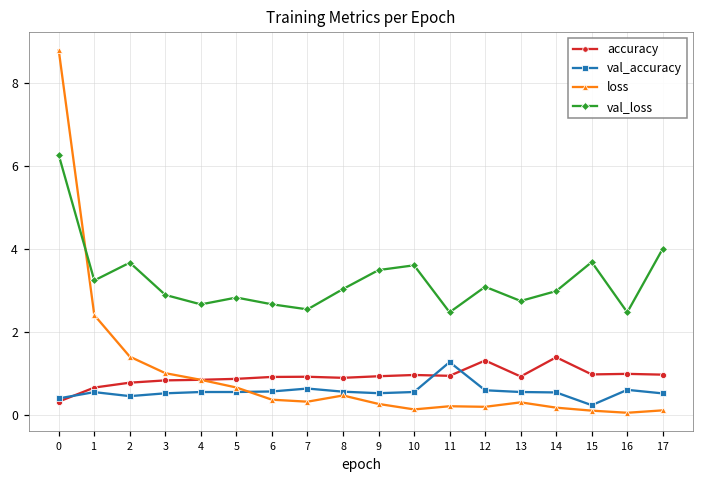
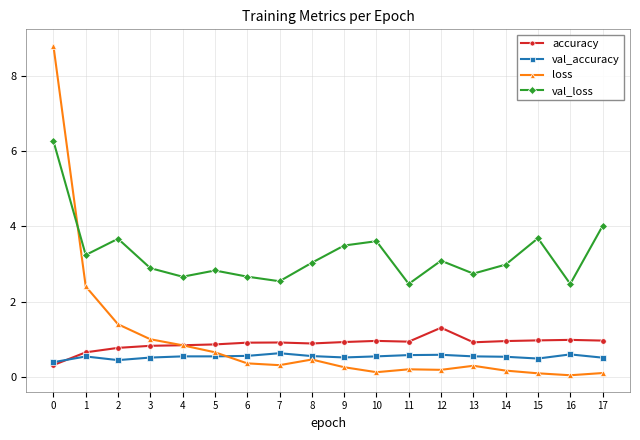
  {
    "accuracy": {
      "0": 0.3,
      "1": 0.7,
      "2": 0.8,
      "3": 0.8,
      "5": 0.9,
      "6": 0.9,
      "7": 0.9,
      "8": 0.9,
      "9": 0.9,
      "10": 1.0,
      "11": 0.9,
      "12": 1.3,
      "13": 0.9,
-     "14": 1.4,
+     "14": 1.0,
      "15": 1.0,
      "16": 1.0,
      "17": 1.0
    },
    "val_accuracy": {
      "0": 0.4,
      "1": 0.5,
      "2": 0.4,
      "3": 0.5,
      "4": 0.5,
      "5": 0.5,
      "6": 0.6,
      "7": 0.6,
      "8": 0.6,
      "9": 0.5,
      "10": 0.5,
-     "11": 1.3,
+     "11": 0.6,
      "12": 0.6,
      "13": 0.5,
      "14": 0.5,
-     "15": 0.2,
+     "15": 0.5,
      "16": 0.6,
      "17": 0.5
    },
    "loss": {
      "0": 8.8,
      "1": 2.4,
      "2": 1.4,
      "3": 1.0,
      "5": 0.7,
      "6": 0.4,
      "7": 0.3,
      "8": 0.5,
      "9": 0.3,
      "10": 0.1,
      "11": 0.2,
      "12": 0.2,
      "13": 0.3,
      "14": 0.2,
      "15": 0.1,
      "16": 0.0,
      "17": 0.1
    },
    "val_loss": {
      "0": 6.3,
      "1": 3.2,
      "2": 3.7,
      "3": 2.9,
      "4": 2.7,
      "5": 2.8,
      "6": 2.7,
      "7": 2.5,
      "8": 3.0,
      "9": 3.5,
      "10": 3.6,
      "11": 2.5,
      "12": 3.1,
      "13": 2.7,
      "14": 3.0,
      "15": 3.7,
      "16": 2.5,
      "17": 4.0
    }
  }
